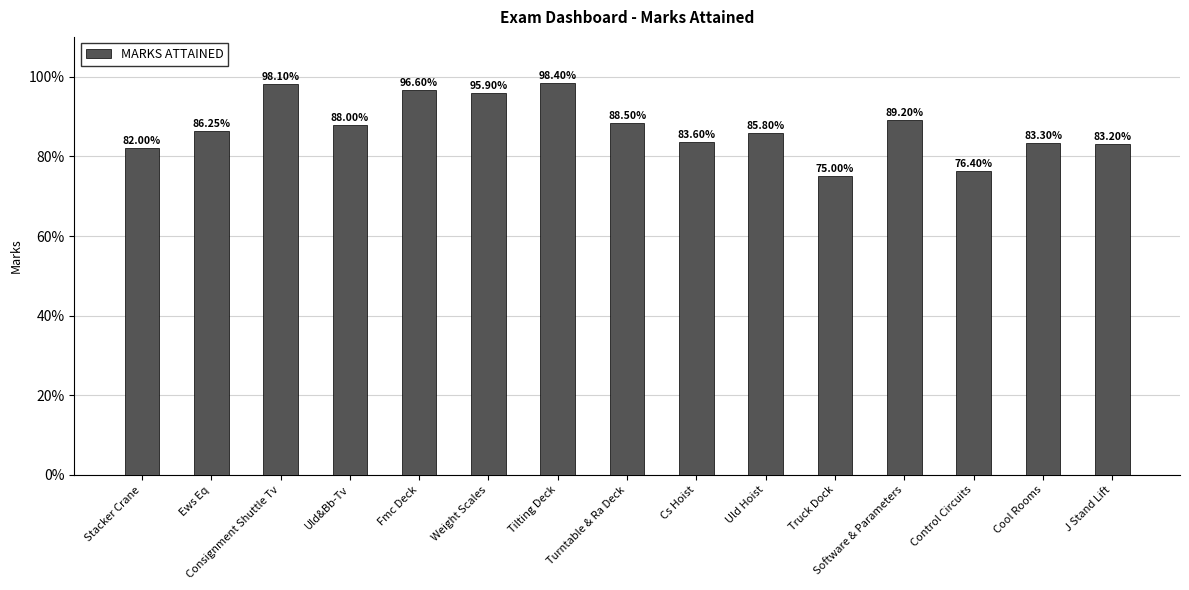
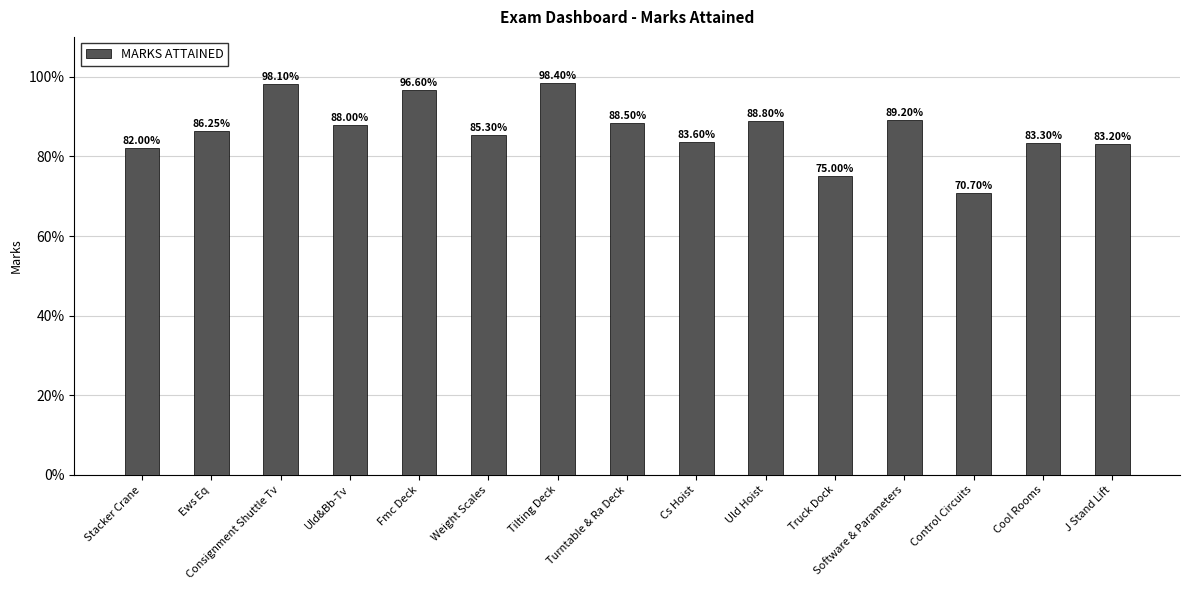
  {
    "Stacker Crane": "82.00%",
    "Ews Eq": "86.25%",
    "Consignment Shuttle Tv": "98.10%",
    "Uld&Bb-Tv": "88.00%",
    "Fmc Deck": "96.60%",
-   "Weight Scales": "95.90%",
+   "Weight Scales": "85.30%",
    "Tilting Deck": "98.40%",
    "Turntable & Ra Deck": "88.50%",
    "Cs Hoist": "83.60%",
-   "Uld Hoist": "85.80%",
+   "Uld Hoist": "88.80%",
    "Truck Dock": "75.00%",
    "Software & Parameters": "89.20%",
-   "Control Circuits": "76.40%",
+   "Control Circuits": "70.70%",
    "Cool Rooms": "83.30%",
    "J Stand Lift": "83.20%"
  }
